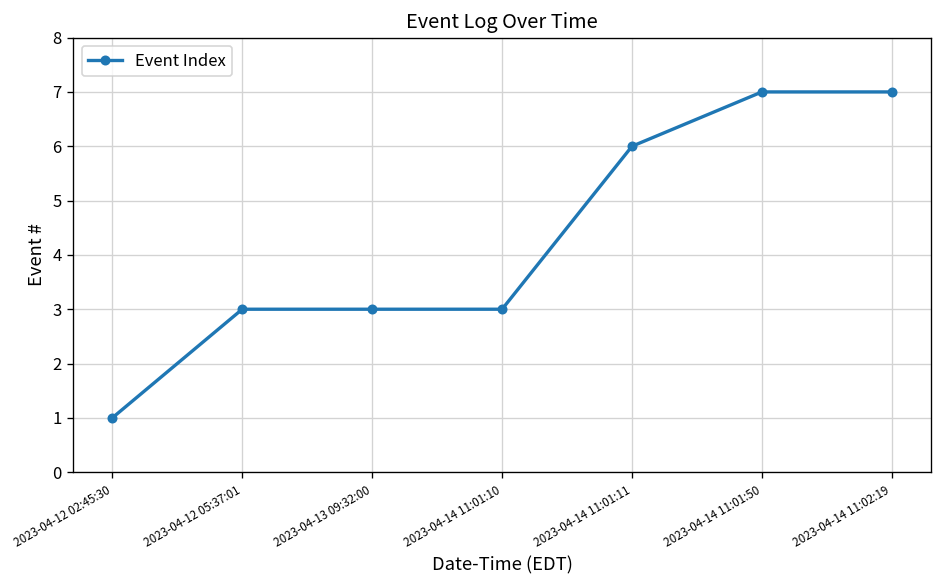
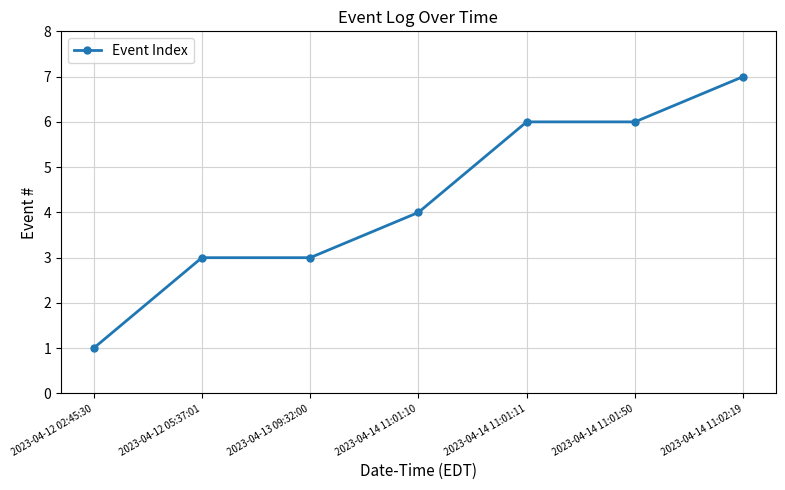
  {
    "2023-04-12 02:45:30": 1,
    "2023-04-12 05:37:01": 3,
    "2023-04-13 09:32:00": 3,
-   "2023-04-14 11:01:10": 3,
+   "2023-04-14 11:01:10": 4,
    "2023-04-14 11:01:11": 6,
-   "2023-04-14 11:01:50": 7,
+   "2023-04-14 11:01:50": 6,
    "2023-04-14 11:02:19": 7
  }
